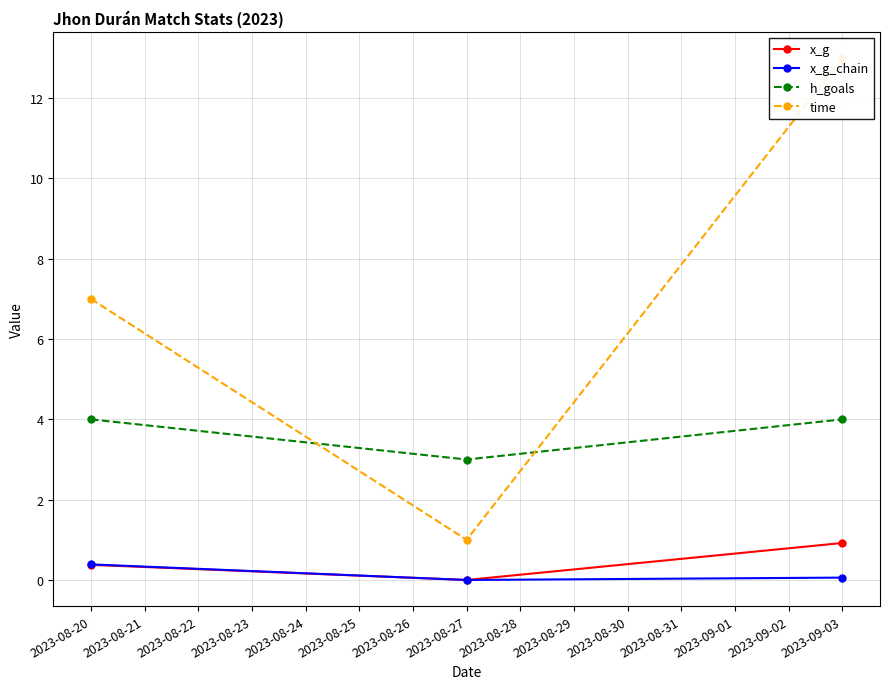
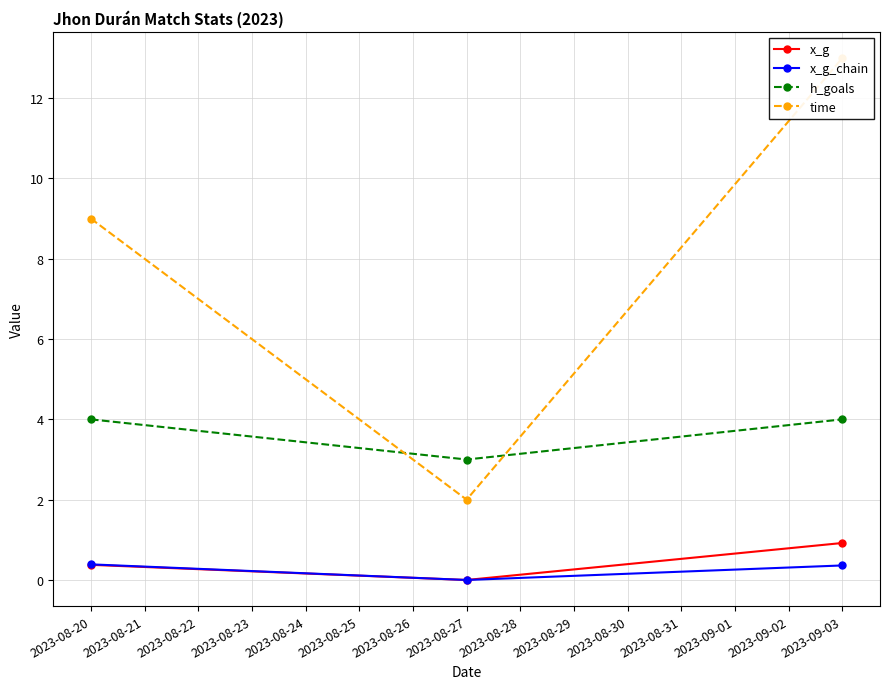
  {
    "x_g": {
      "2023-09-03": 0.9
    },
    "x_g_chain": {
-     "2023-09-03": 0.1
+     "2023-09-03": 0.4
    },
    "h_goals": {
      "2023-08-20": 4.0,
      "2023-08-27": 3.0,
      "2023-09-03": 4.0
    },
    "time": {
-     "2023-08-20": 7,
-     "2023-08-27": 1
+     "2023-08-20": 9,
+     "2023-08-27": 2
    }
  }
